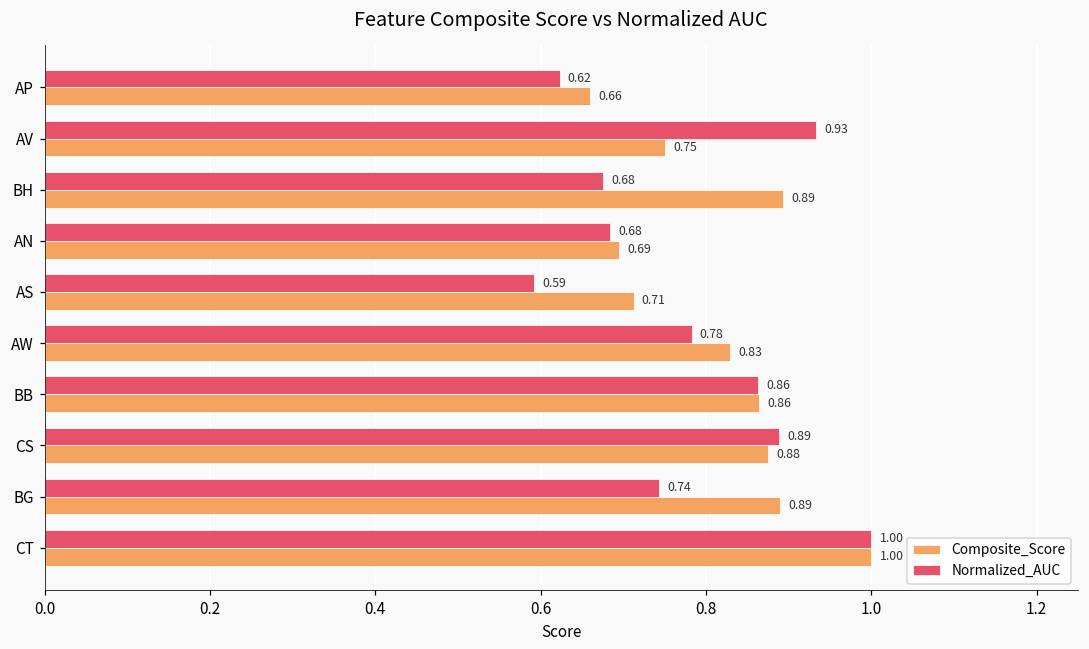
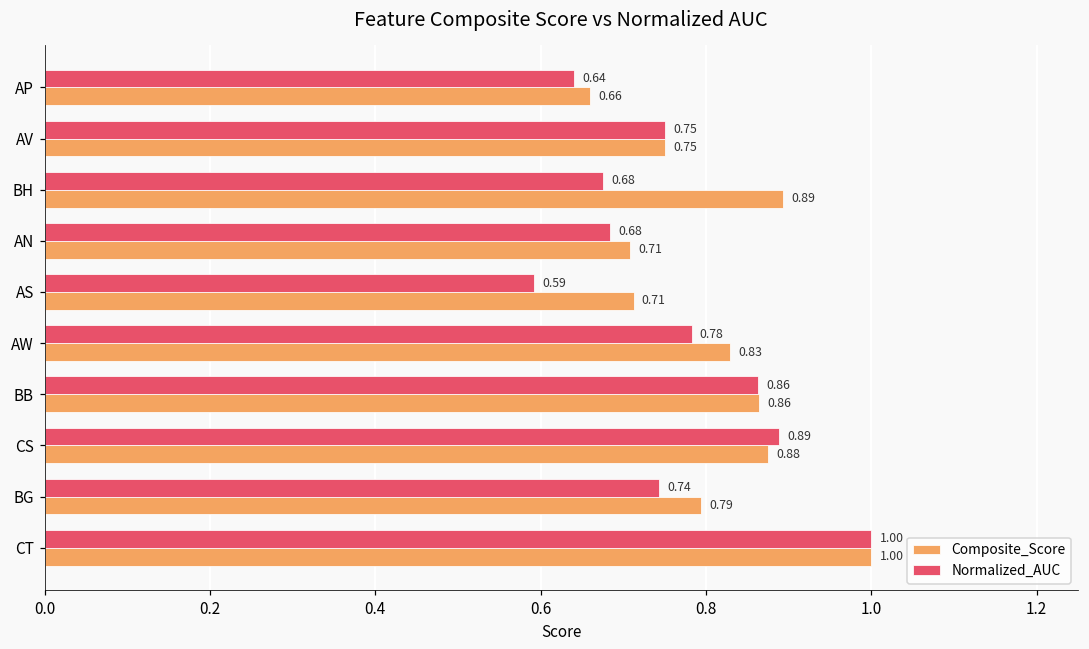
  {
    "Composite_Score": {
      "AP": 0.66,
      "AV": 0.75,
      "BH": 0.89,
-     "AN": 0.69,
+     "AN": 0.71,
      "AS": 0.71,
      "AW": 0.83,
      "BB": 0.86,
      "CS": 0.88,
-     "BG": 0.89,
+     "BG": 0.79,
      "CT": 1.00
    },
    "Normalized_AUC": {
-     "AP": 0.62,
-     "AV": 0.93,
+     "AP": 0.64,
+     "AV": 0.75,
      "BH": 0.68,
      "AN": 0.68,
      "AS": 0.59,
      "AW": 0.78,
      "BB": 0.86,
      "CS": 0.89,
      "BG": 0.74,
      "CT": 1.00
    }
  }
